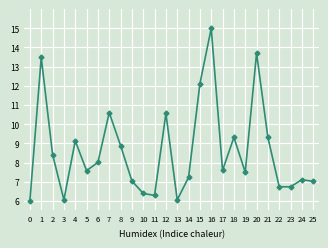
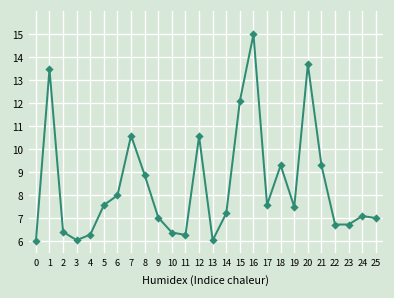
  {
    "0": 6.0,
    "1": 13.5,
-   "2": 8.4,
+   "2": 6.4,
    "3": 6.1,
-   "4": 9.1,
+   "4": 6.3,
    "5": 7.6,
    "6": 8.0,
    "7": 10.6,
    "8": 8.9,
    "9": 7.0,
    "10": 6.4,
    "11": 6.3,
    "12": 10.6,
    "13": 6.1,
    "14": 7.2,
    "15": 12.1,
    "16": 15.0,
    "17": 7.6,
    "18": 9.3,
    "19": 7.5,
    "20": 13.7,
    "21": 9.3,
    "22": 6.7,
    "23": 6.7,
    "24": 7.1,
    "25": 7.0
  }
